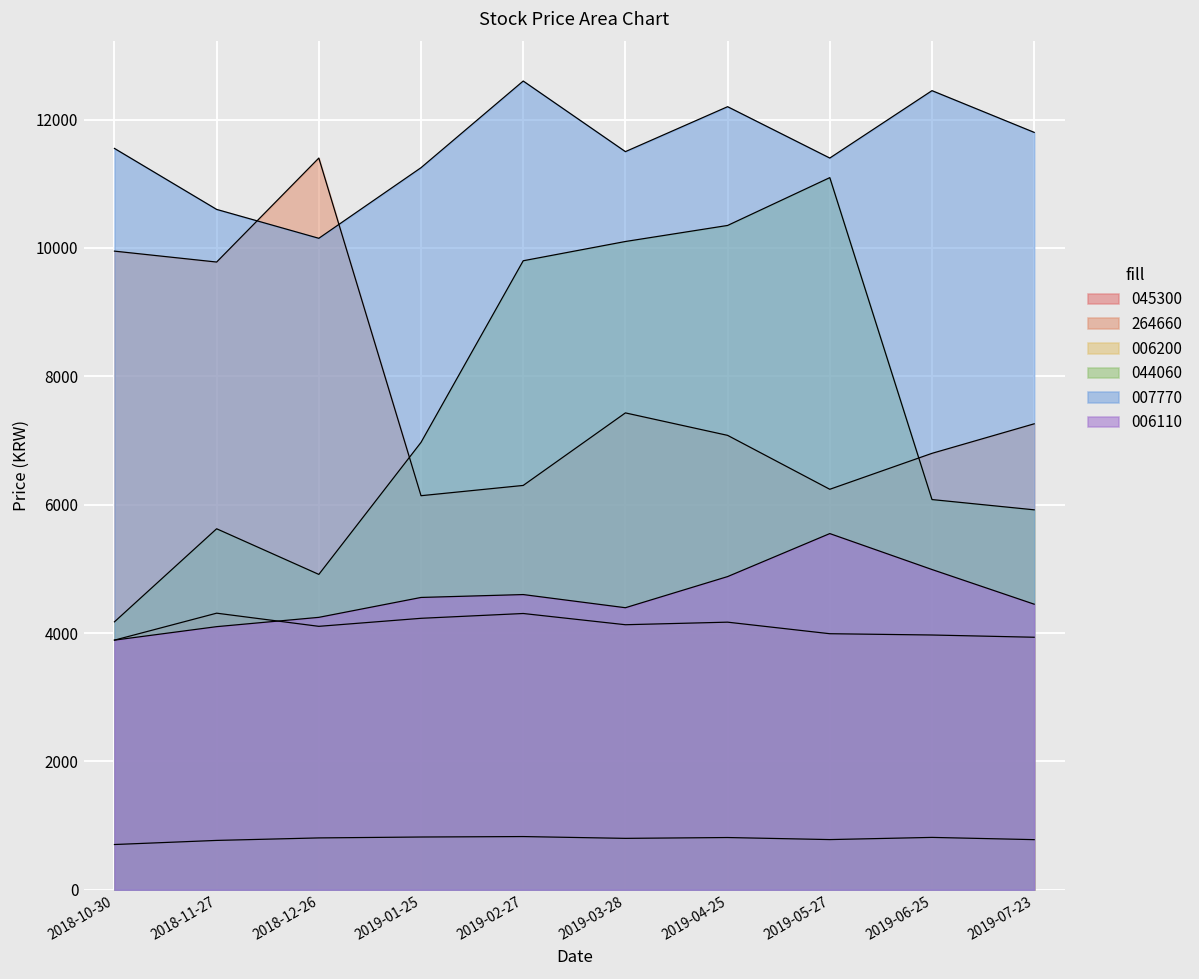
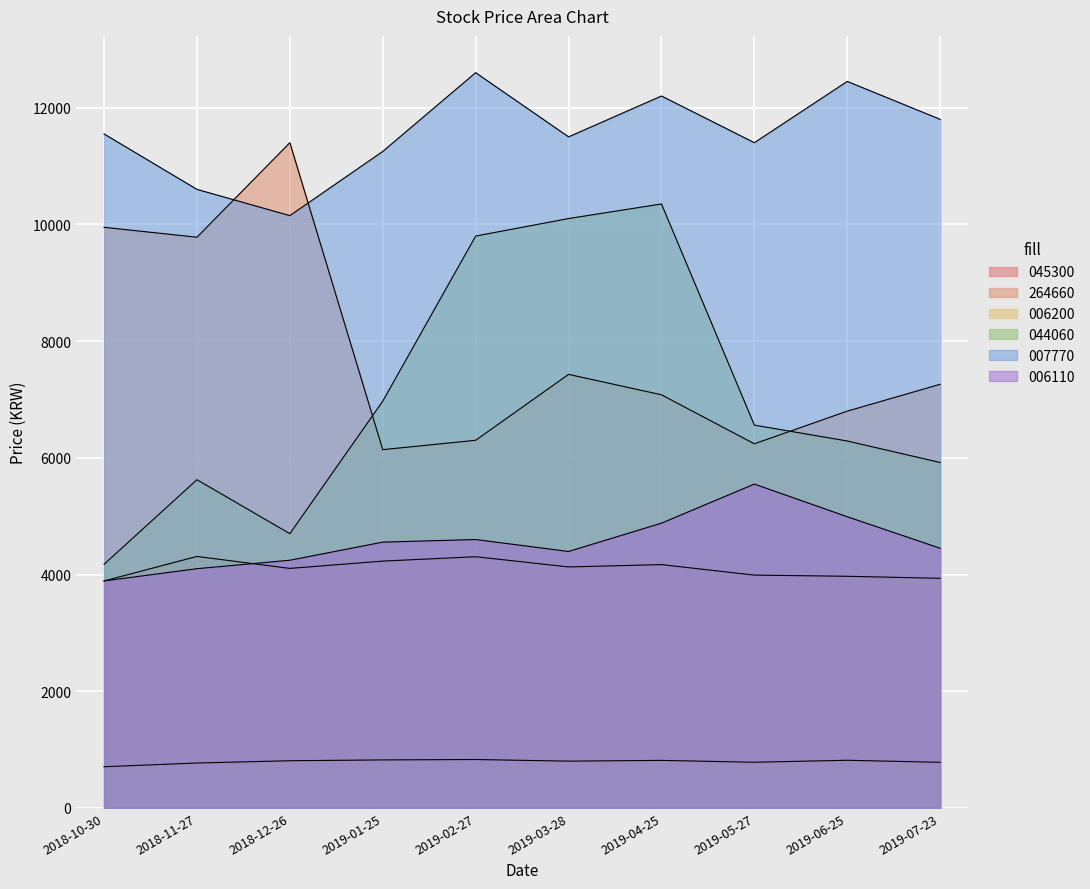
  {
    "044060": {
      "2018-10-30": 4200,
      "2018-11-27": 5600,
-     "2018-12-26": 4900,
+     "2018-12-26": 4700,
      "2019-01-25": 7000,
      "2019-02-27": 9800,
      "2019-03-28": 10100,
      "2019-04-25": 10400,
-     "2019-05-27": 11100,
-     "2019-06-25": 6100,
+     "2019-05-27": 6600,
+     "2019-06-25": 6300,
      "2019-07-23": 5900
    }
  }
